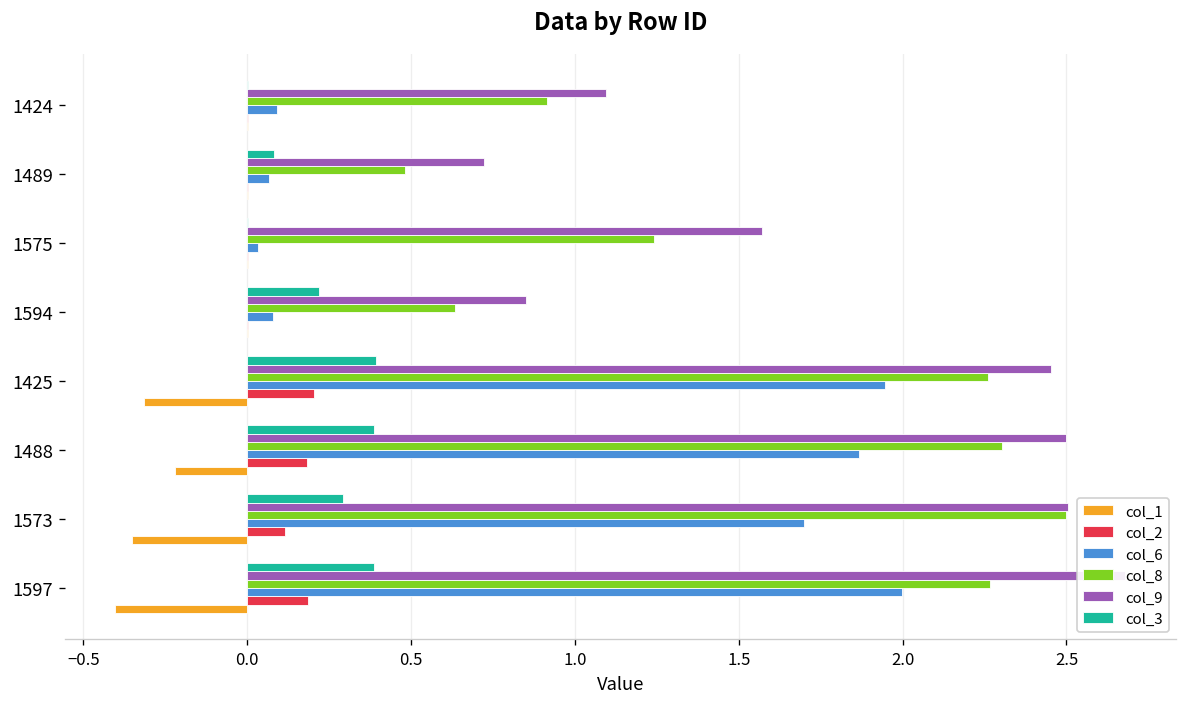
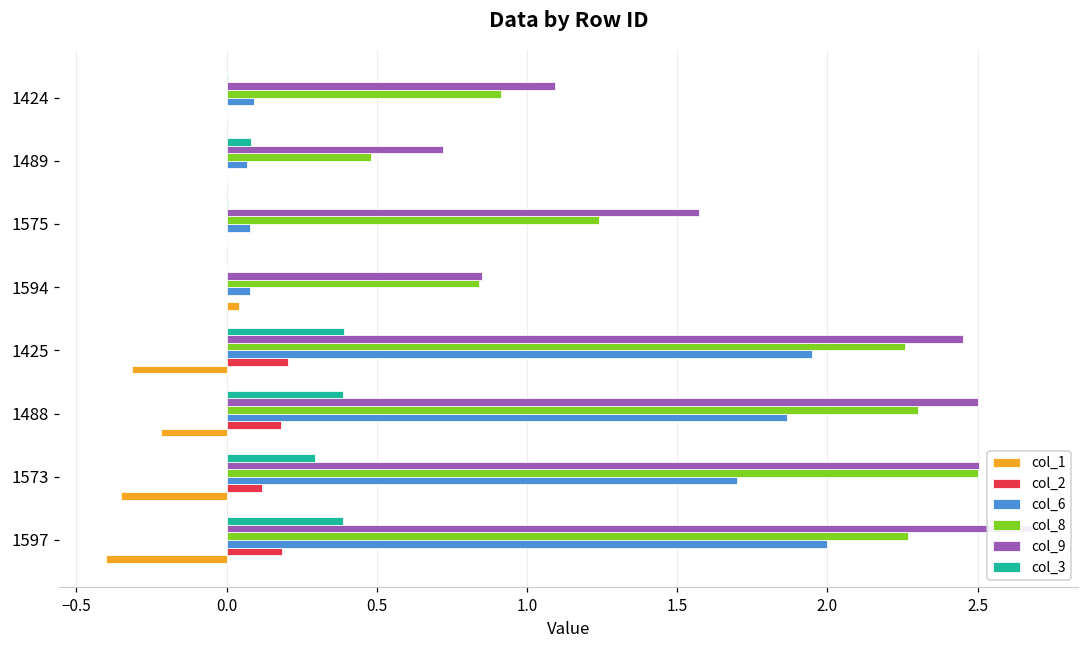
  {
    "col_1": {
-     "1594": 0.00,
+     "1594": 0.04,
      "1425": -0.31,
      "1488": -0.22,
      "1573": -0.35,
      "1597": -0.40
    },
    "col_2": {
      "1425": 0.20,
      "1488": 0.18,
      "1573": 0.12,
      "1597": 0.18
    },
    "col_6": {
      "1424": 0.09,
      "1489": 0.07,
-     "1575": 0.03,
+     "1575": 0.08,
      "1594": 0.08,
      "1425": 1.95,
      "1488": 1.87,
      "1573": 1.70,
      "1597": 2.00
    },
    "col_8": {
      "1424": 0.91,
      "1489": 0.48,
      "1575": 1.24,
-     "1594": 0.63,
+     "1594": 0.84,
      "1425": 2.26,
      "1488": 2.30,
      "1573": 2.50,
      "1597": 2.27
    },
    "col_9": {
      "1424": 1.09,
      "1489": 0.72,
      "1575": 1.57,
      "1594": 0.85,
      "1425": 2.45,
      "1488": 2.50,
      "1573": 2.50
    },
    "col_3": {
      "1489": 0.08,
-     "1594": 0.22,
+     "1594": 0.00,
      "1425": 0.39,
      "1488": 0.39,
      "1573": 0.29,
      "1597": 0.39
    }
  }
